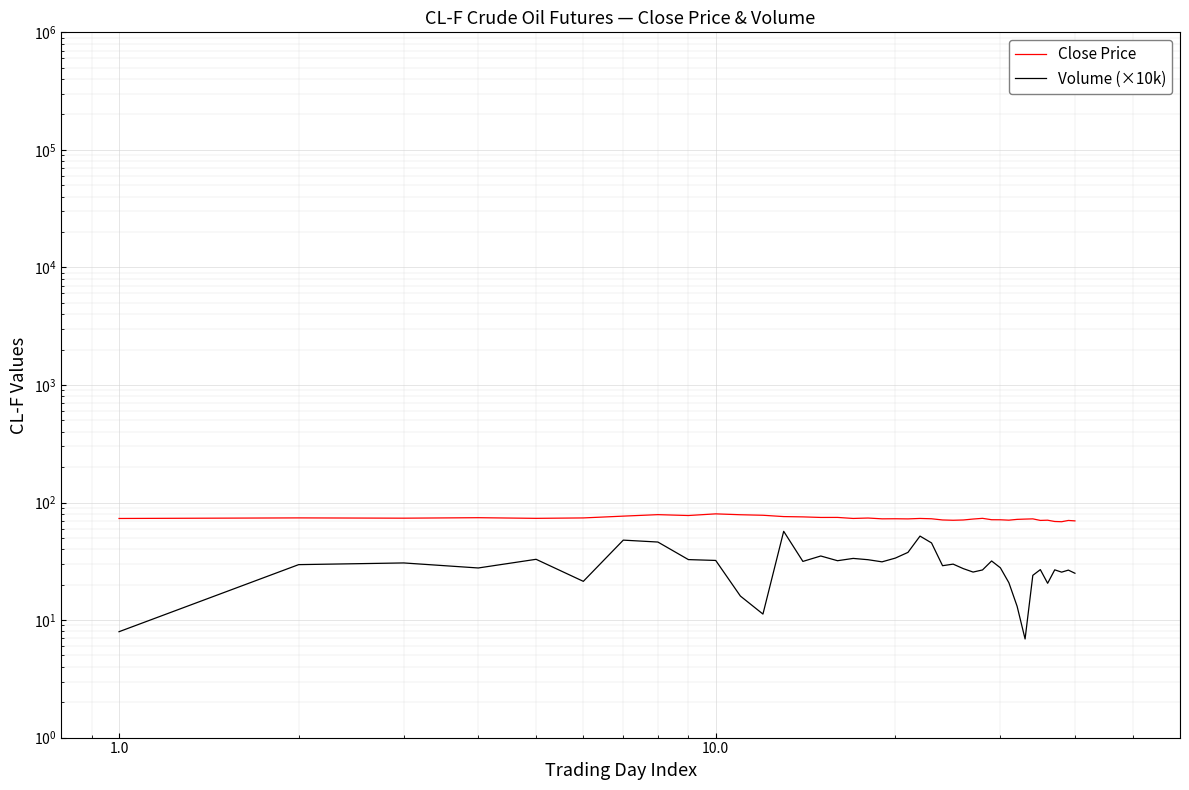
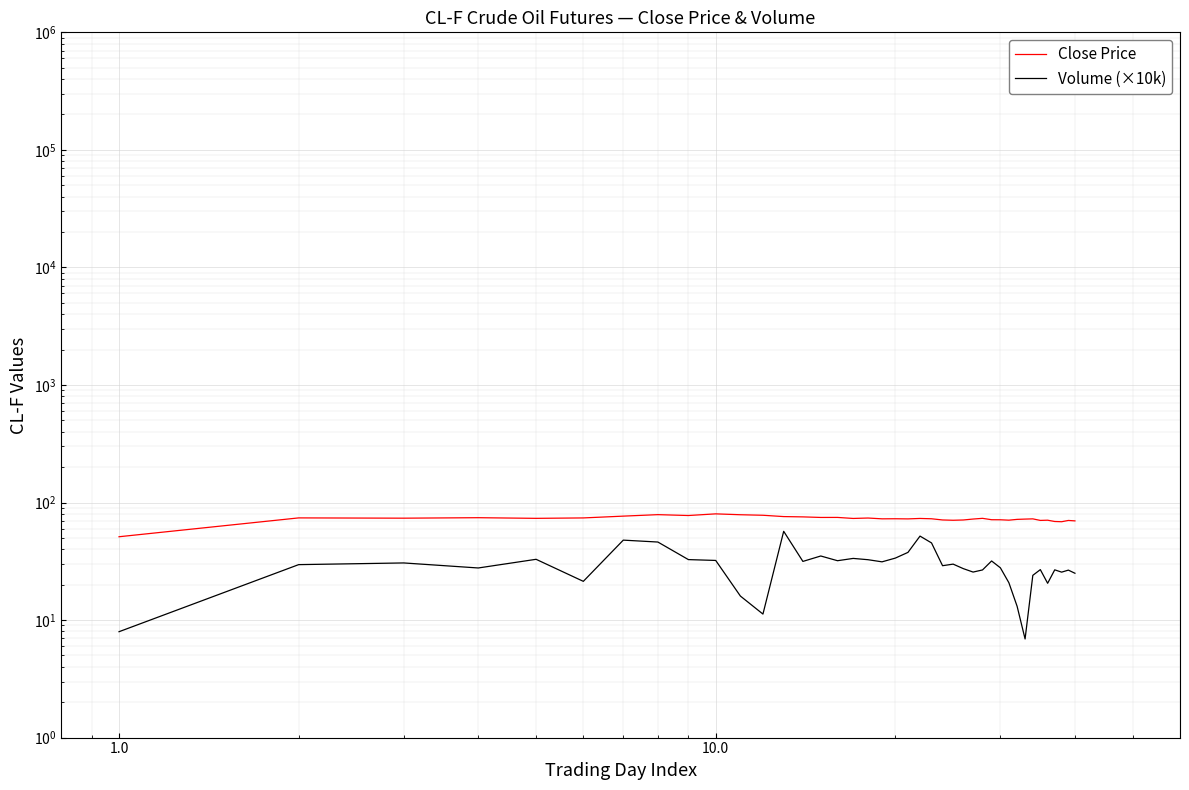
  {
    "Close Price": {
-     "1.0": 70,
+     "1.0": 50,
      "10.0": 80
    },
    "Volume (×10k)": {
      "1.0": 8,
      "10.0": 32
    }
  }
